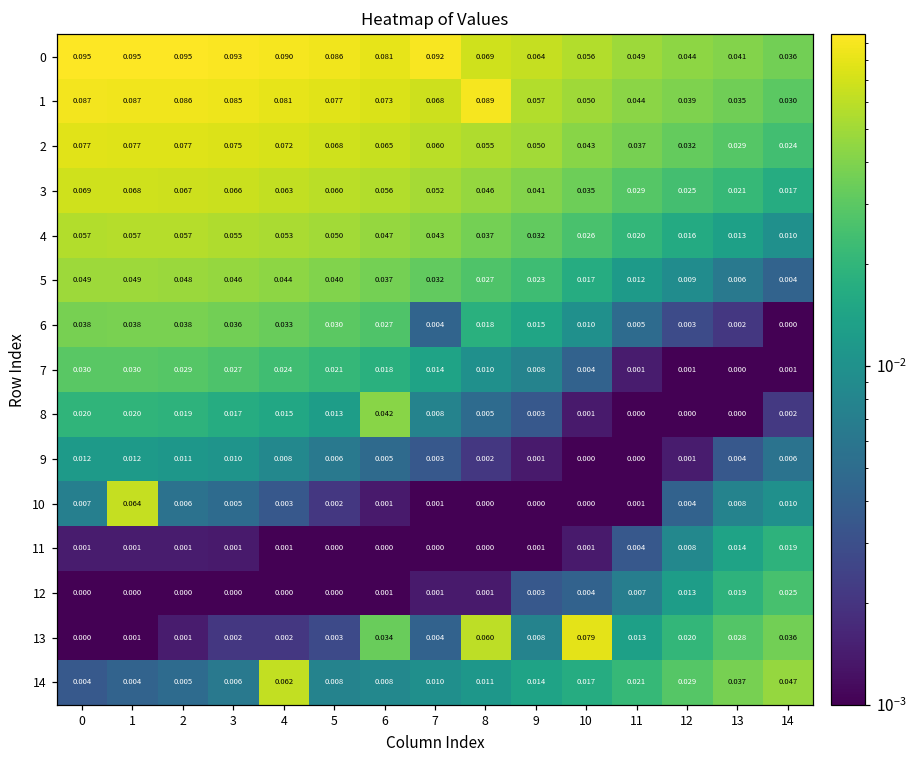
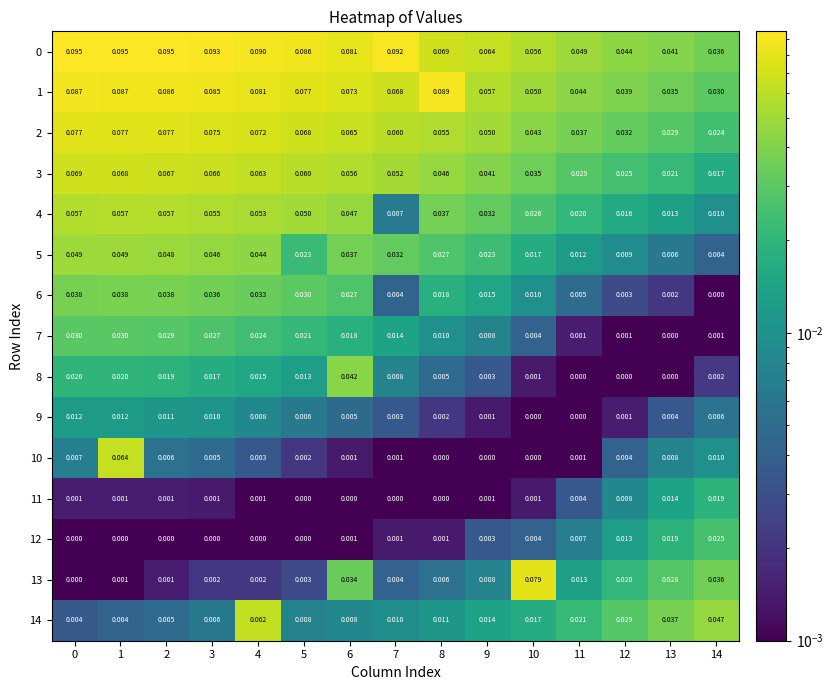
  {
    "4": {
      "0": 0.057,
      "1": 0.057,
      "2": 0.057,
      "3": 0.055,
      "4": 0.053,
      "5": 0.050,
      "6": 0.047,
-     "7": 0.043,
+     "7": 0.007,
      "8": 0.037,
      "9": 0.032,
      "10": 0.026,
      "11": 0.020,
      "12": 0.016,
      "13": 0.013,
      "14": 0.010
    },
    "5": {
      "0": 0.049,
      "1": 0.049,
      "2": 0.048,
      "3": 0.046,
      "4": 0.044,
-     "5": 0.040,
+     "5": 0.023,
      "6": 0.037,
      "7": 0.032,
      "8": 0.027,
      "9": 0.023,
      "10": 0.017,
      "11": 0.012,
      "12": 0.009,
      "13": 0.006,
      "14": 0.004
    },
    "13": {
      "0": 0.000,
      "1": 0.001,
      "2": 0.001,
      "3": 0.002,
      "4": 0.002,
      "5": 0.003,
      "6": 0.034,
      "7": 0.004,
-     "8": 0.060,
+     "8": 0.006,
      "9": 0.008,
      "10": 0.079,
      "11": 0.013,
      "12": 0.020,
      "13": 0.028,
      "14": 0.036
    }
  }
